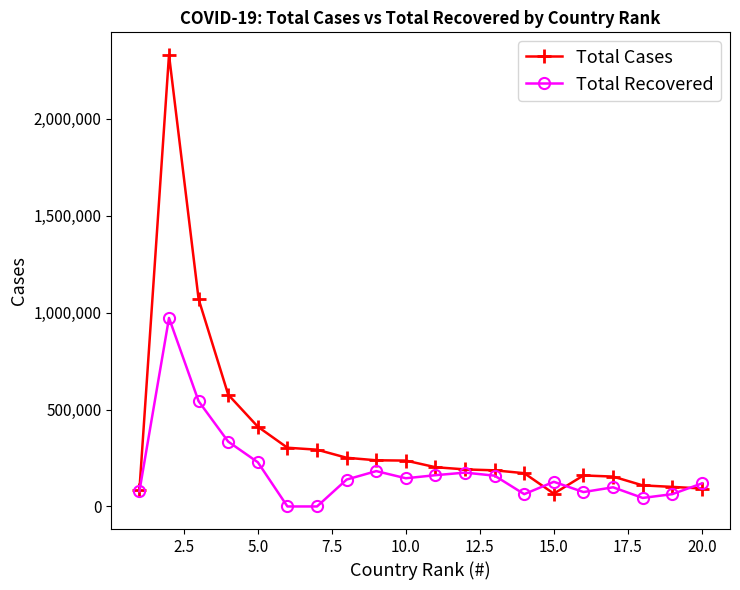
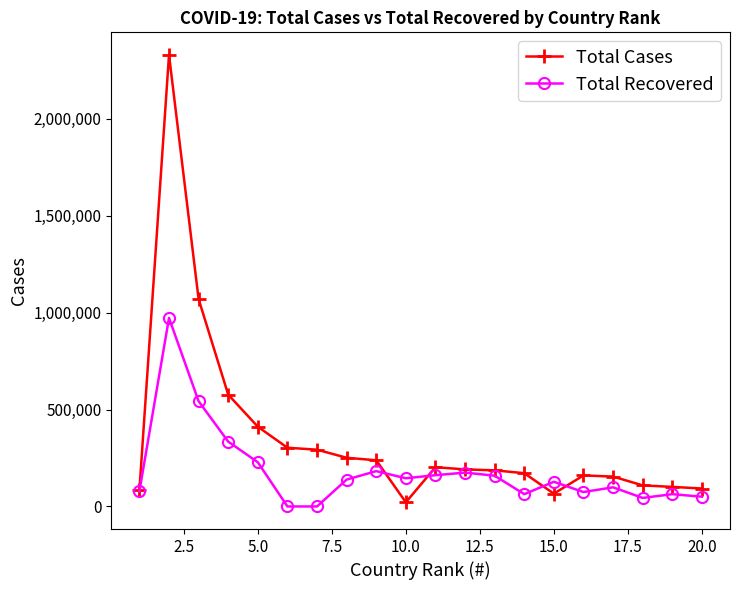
  {
    "Total Cases": {
      "5.0": "410,000",
-     "10.0": "240,000",
+     "10.0": "20,000",
      "15.0": "70,000",
      "20.0": "90,000"
    },
    "Total Recovered": {
      "5.0": "230,000",
      "10.0": "150,000",
      "15.0": "130,000",
-     "20.0": "120,000"
+     "20.0": "50,000"
    }
  }
